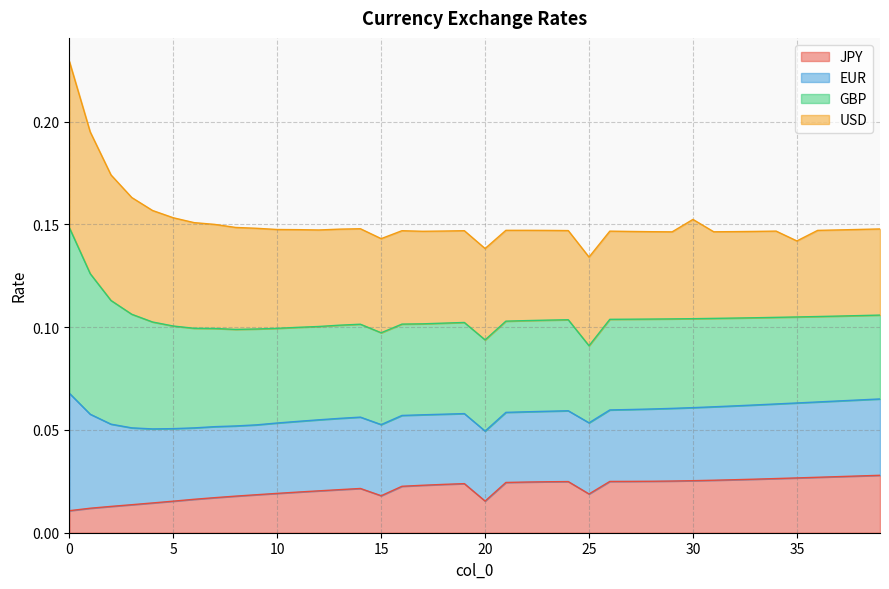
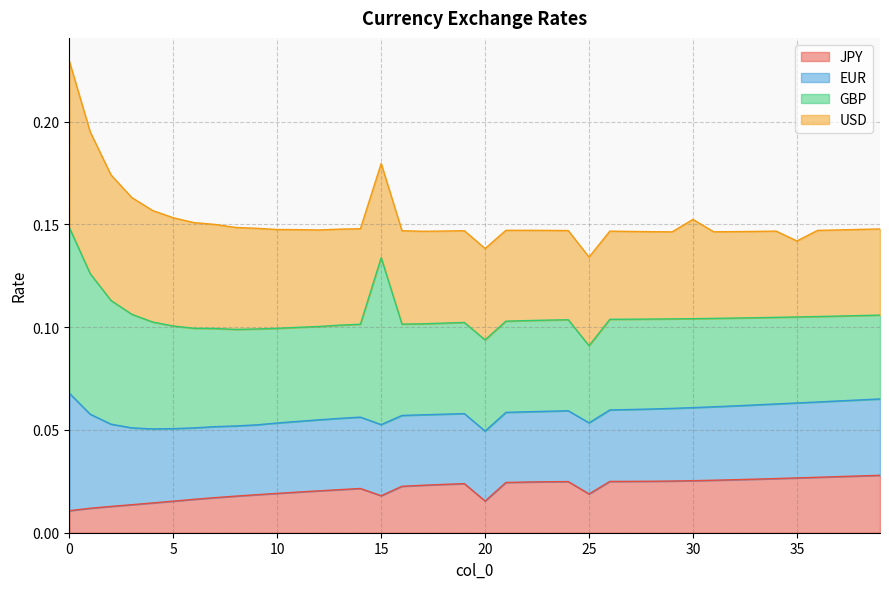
  {
    "JPY": {
      "0": 0.011,
      "5": 0.015,
      "10": 0.019,
      "15": 0.018,
      "20": 0.015,
      "25": 0.019,
      "30": 0.025,
      "35": 0.027
    },
    "EUR": {
      "0": 0.057,
      "5": 0.035,
      "10": 0.034,
      "15": 0.035,
      "20": 0.034,
      "25": 0.035,
      "30": 0.036,
      "35": 0.036
    },
    "GBP": {
      "0": 0.081,
      "5": 0.050,
      "10": 0.046,
-     "15": 0.045,
+     "15": 0.081,
      "20": 0.044,
      "25": 0.037,
      "30": 0.043,
      "35": 0.042
    },
    "USD": {
      "0": 0.081,
      "5": 0.053,
      "10": 0.048,
      "15": 0.046,
      "20": 0.044,
      "25": 0.043,
      "30": 0.048,
      "35": 0.037
    }
  }
